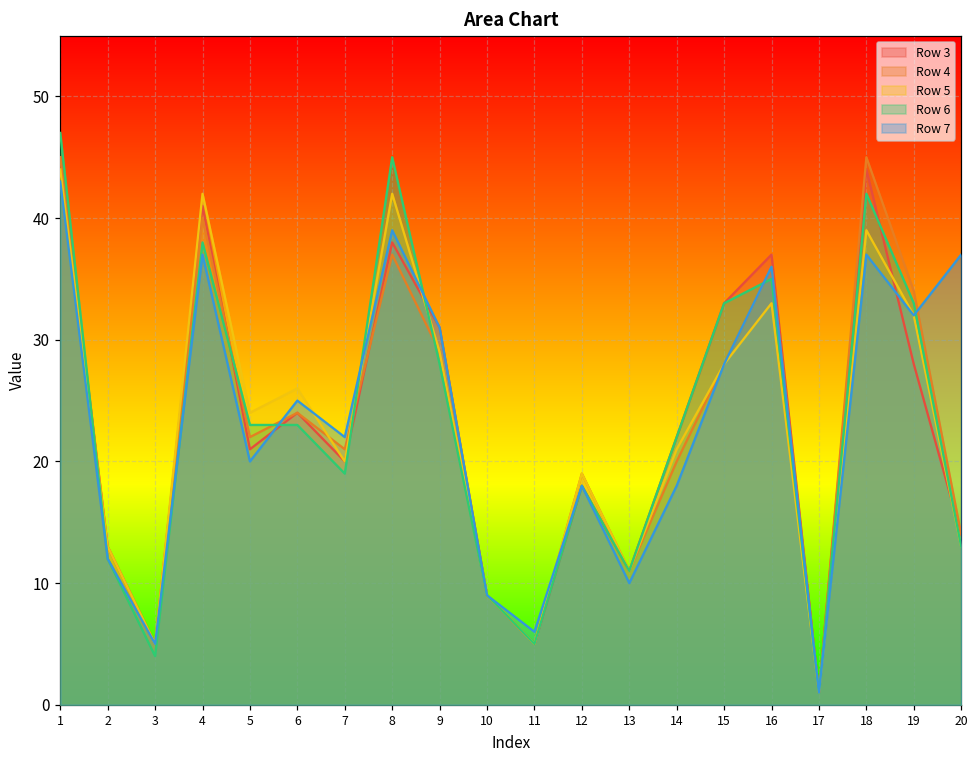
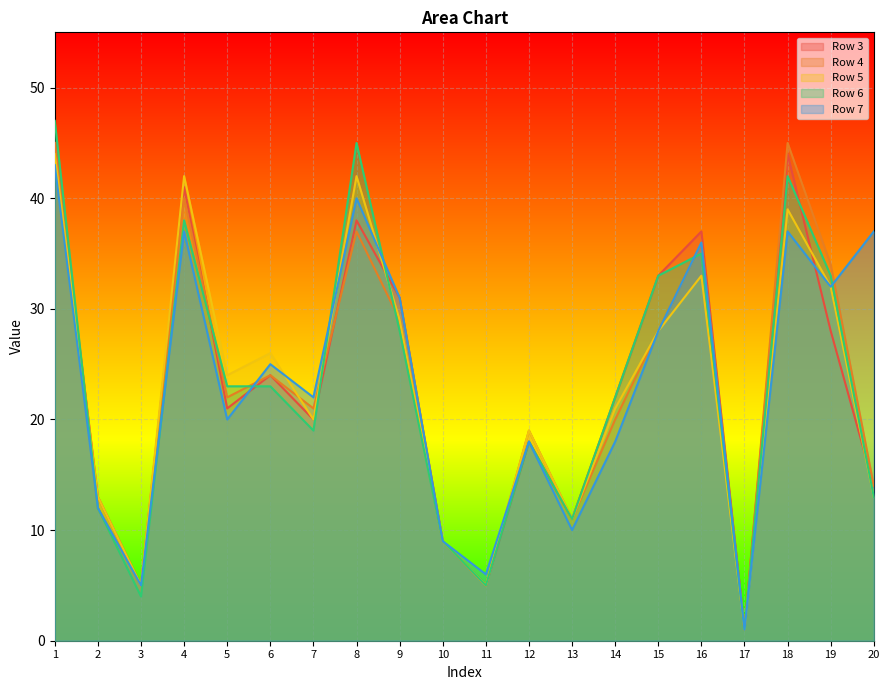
  {
    "Row 6": {
      "1": 47,
      "3": 4,
      "4": 38,
      "5": 23,
      "6": 23,
      "7": 19,
      "8": 45,
      "9": 28,
      "16": 35,
      "18": 42,
      "19": 33
    },
    "Row 7": {
      "1": 43,
      "4": 37,
      "5": 20,
      "6": 25,
      "7": 22,
-     "8": 39,
+     "8": 40,
      "11": 6,
      "13": 10,
      "14": 18,
      "18": 37,
      "20": 37
    }
  }
